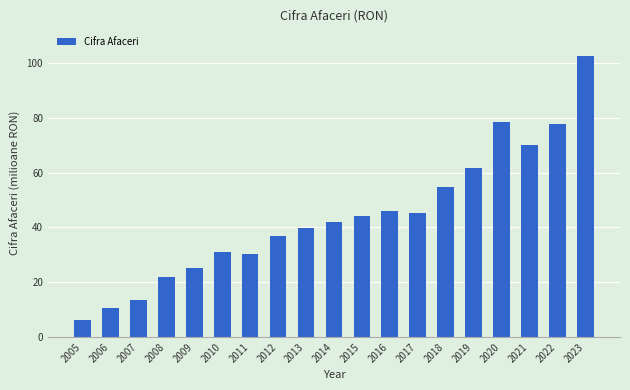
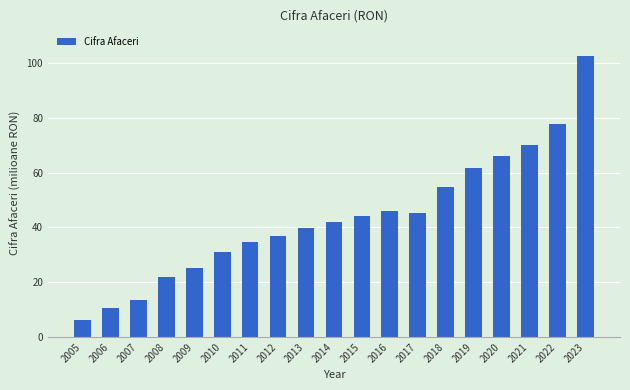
  {
    "2005": 6,
    "2006": 10,
    "2007": 14,
    "2008": 22,
    "2009": 25,
    "2010": 31,
-   "2011": 30,
+   "2011": 35,
    "2012": 37,
    "2013": 40,
    "2014": 42,
    "2015": 44,
    "2016": 46,
    "2017": 45,
    "2018": 55,
    "2019": 62,
-   "2020": 78,
+   "2020": 66,
    "2021": 70,
    "2022": 78,
    "2023": 102
  }
